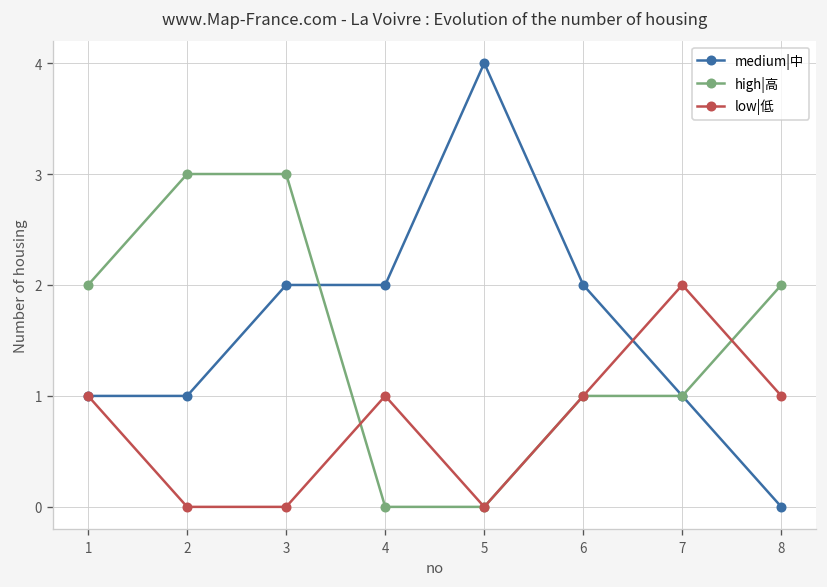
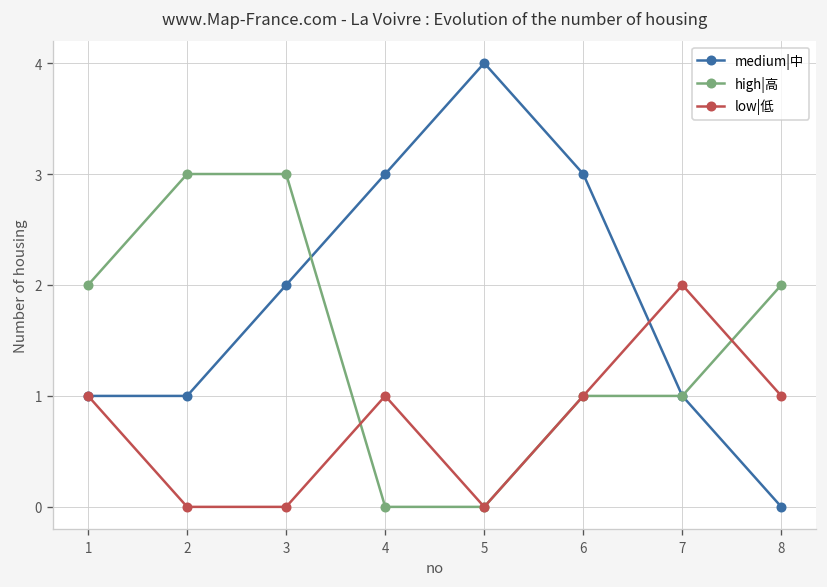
  {
    "medium|中": {
      "2": 1,
      "3": 2,
-     "4": 2,
+     "4": 3,
      "5": 4,
-     "6": 2,
+     "6": 3,
      "8": 0
    },
    "high|高": {
      "1": 2,
      "2": 3,
      "3": 3,
      "4": 0,
      "8": 2
    },
    "low|低": {
      "2": 0,
      "3": 0,
      "4": 1,
      "7": 2,
      "8": 1
    }
  }
